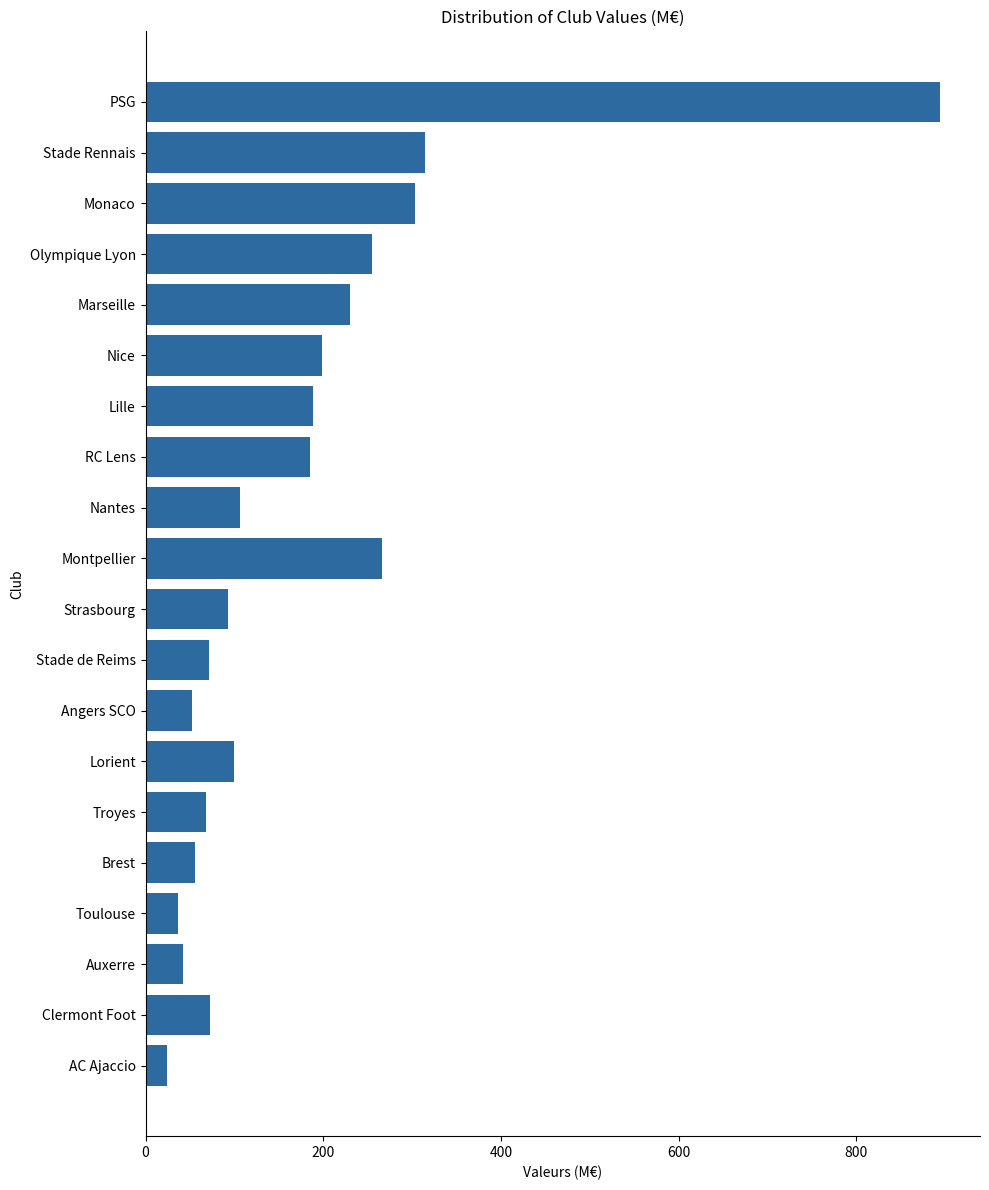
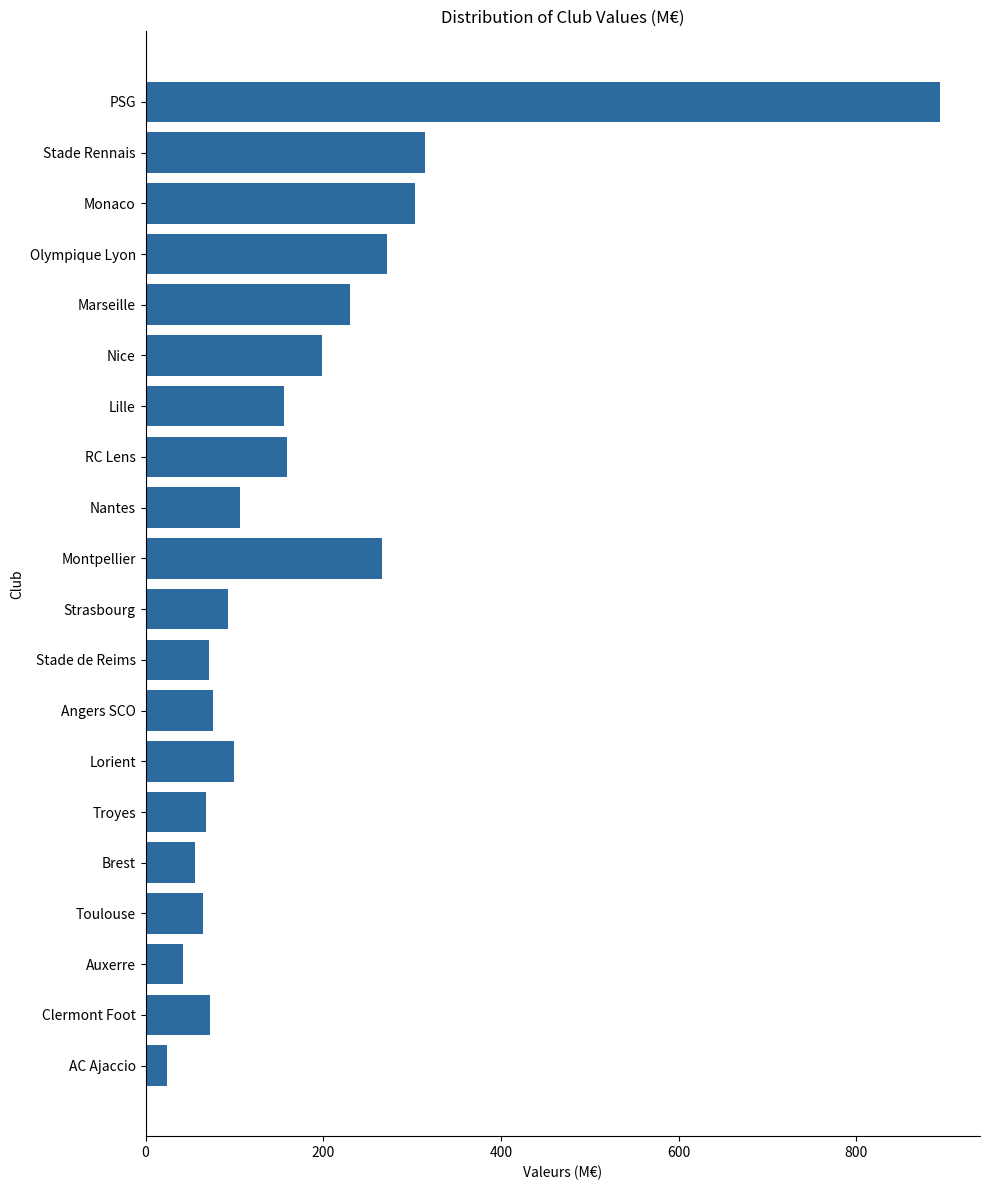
  {
    "PSG": 890,
    "Stade Rennais": 310,
    "Monaco": 300,
-   "Olympique Lyon": 250,
+   "Olympique Lyon": 270,
    "Marseille": 230,
    "Nice": 200,
-   "Lille": 190,
-   "RC Lens": 190,
+   "Lille": 160,
+   "RC Lens": 160,
    "Nantes": 110,
    "Montpellier": 270,
    "Strasbourg": 90,
    "Stade de Reims": 70,
-   "Angers SCO": 50,
+   "Angers SCO": 80,
    "Lorient": 100,
    "Troyes": 70,
    "Brest": 60,
-   "Toulouse": 40,
+   "Toulouse": 70,
    "Auxerre": 40,
    "Clermont Foot": 70,
    "AC Ajaccio": 20
  }
